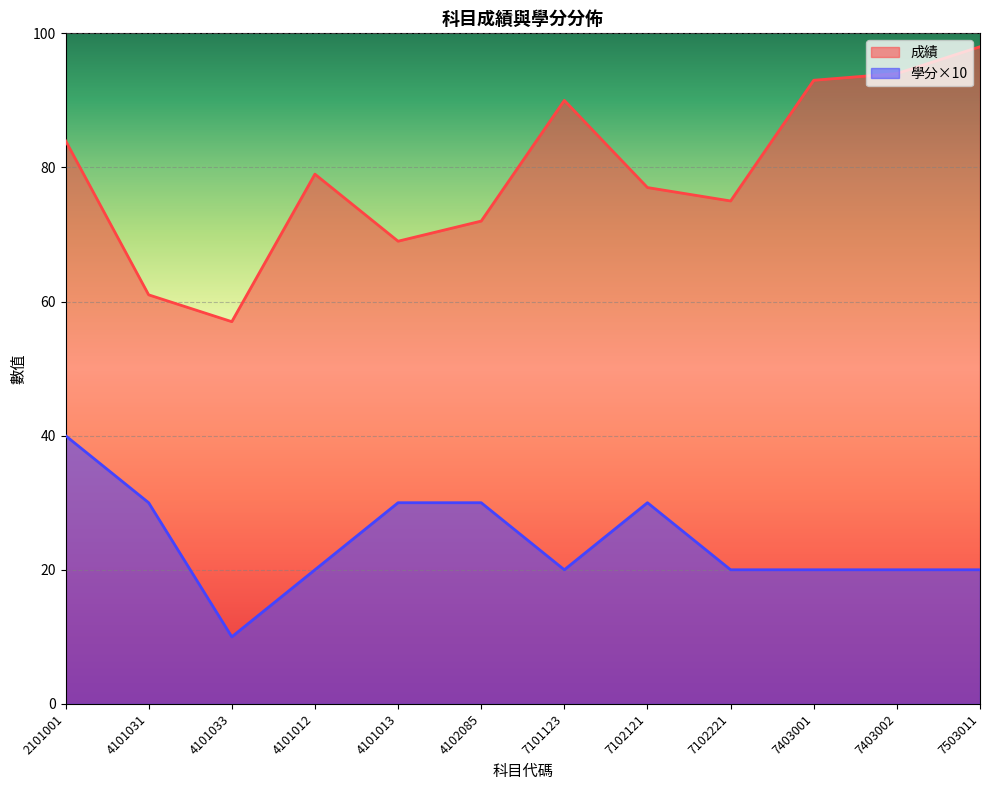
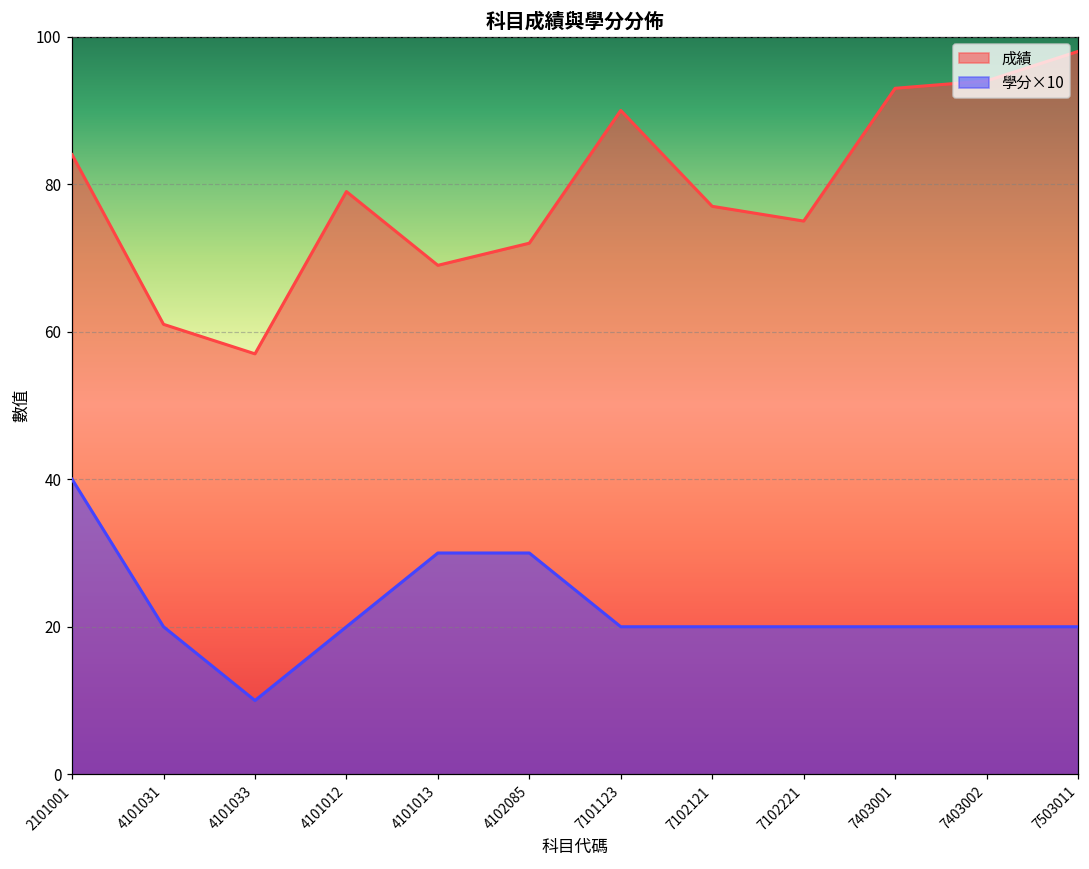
  {
    "成績": {
      "2101001": 84,
      "4101031": 61,
      "4101033": 57,
      "4101012": 79,
      "4101013": 69,
      "4102085": 72,
      "7101123": 90,
      "7102121": 77,
      "7102221": 75,
      "7403001": 93,
      "7503011": 98
    },
    "學分×10": {
      "2101001": 40,
-     "4101031": 30,
+     "4101031": 20,
      "4101033": 10,
      "4101012": 20,
      "4101013": 30,
      "4102085": 30,
      "7101123": 20,
-     "7102121": 30,
+     "7102121": 20,
      "7102221": 20,
      "7403001": 20,
      "7403002": 20,
      "7503011": 20
    }
  }
